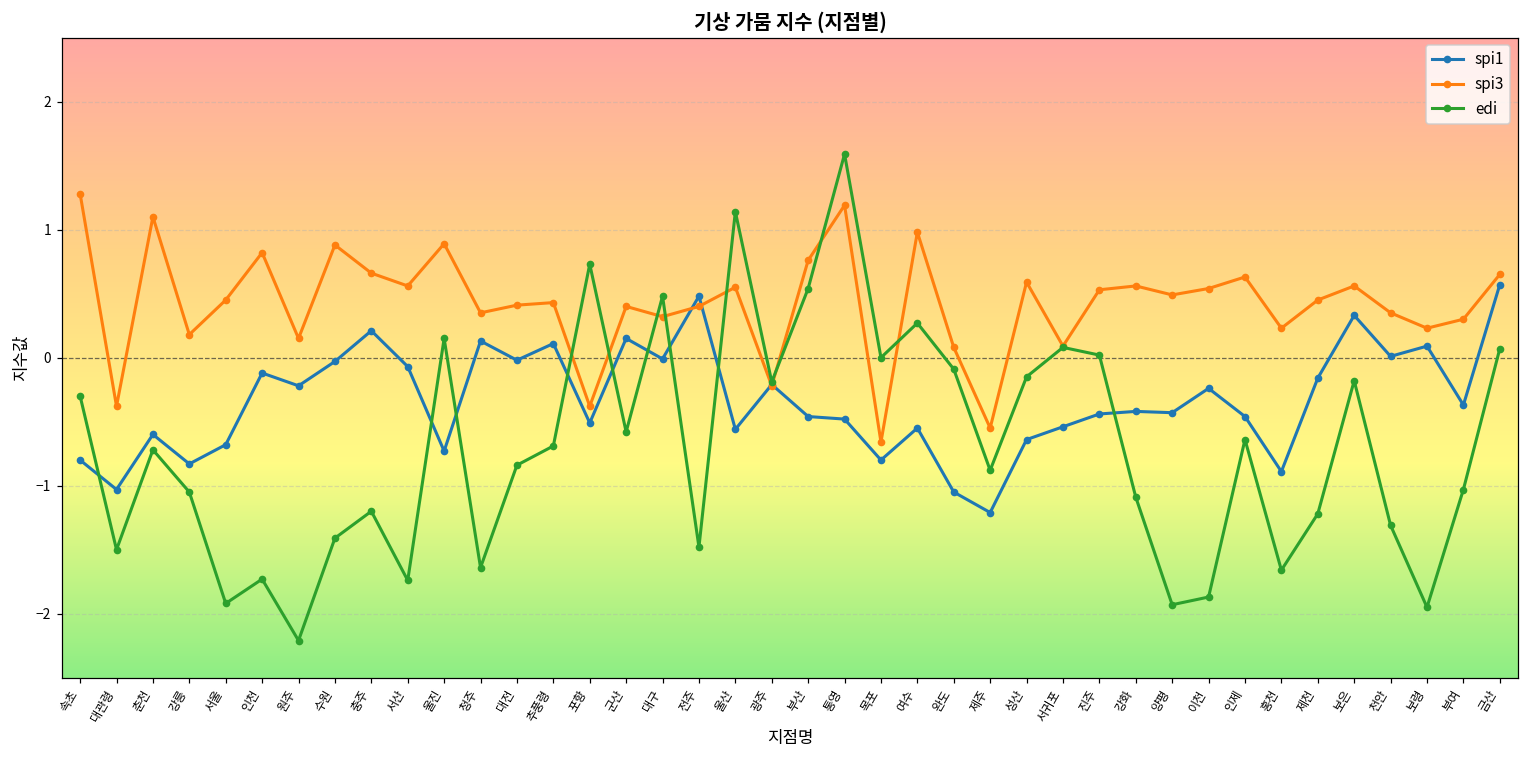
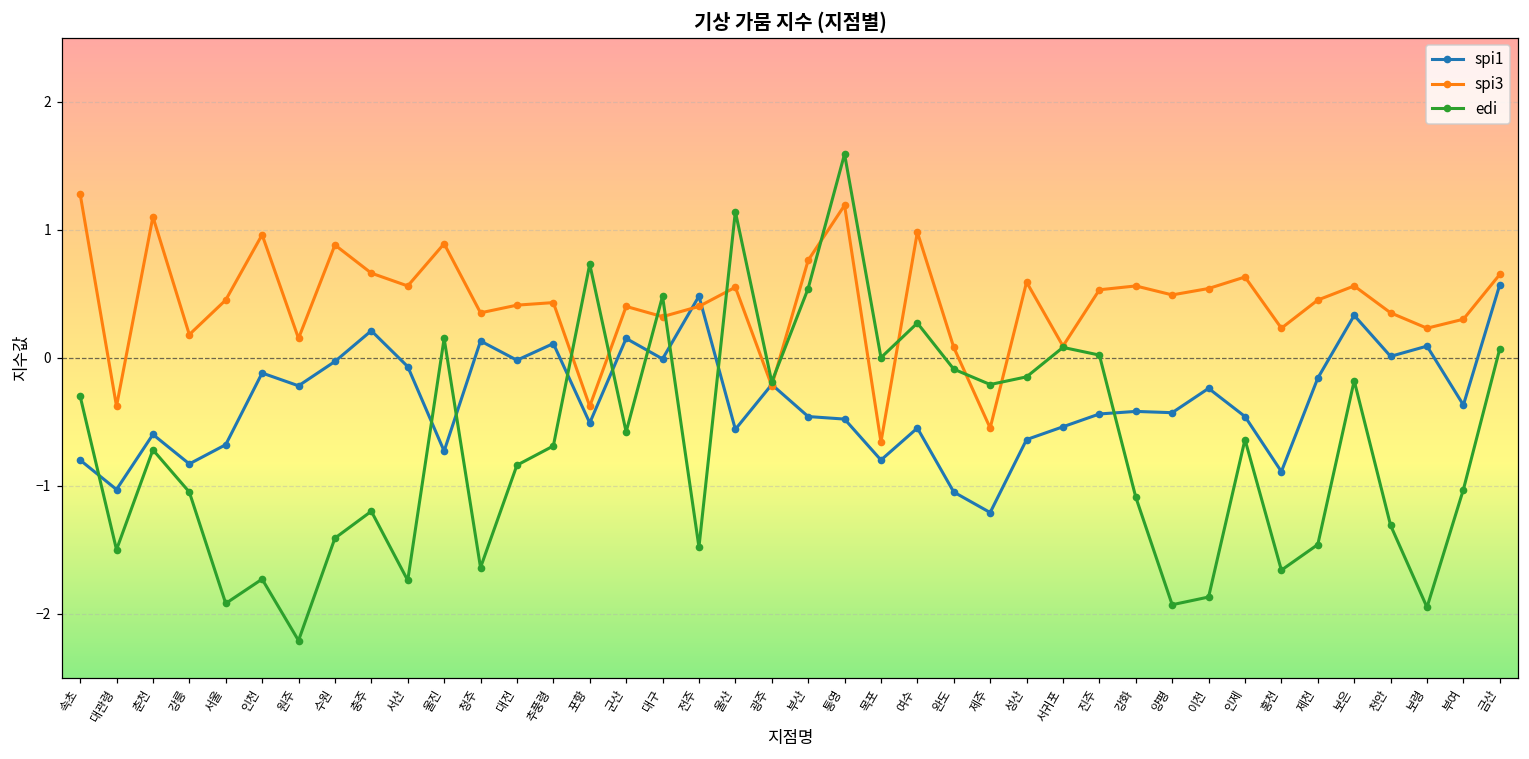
  {
    "spi1": {
      "속초": -0.80,
      "대관령": -1.03,
      "춘천": -0.60,
      "강릉": -0.83,
      "서울": -0.68,
      "인천": -0.12,
      "원주": -0.22,
      "수원": -0.03,
      "충주": 0.21,
      "서산": -0.07,
      "울진": -0.73,
      "청주": 0.13,
      "대전": -0.02,
      "추풍령": 0.11,
      "포항": -0.51,
      "군산": 0.15,
      "대구": -0.01,
      "전주": 0.48,
      "울산": -0.56,
      "부산": -0.46,
      "통영": -0.48,
      "목포": -0.80,
      "여수": -0.55,
      "완도": -1.05,
      "제주": -1.21,
      "성산": -0.64,
      "서귀포": -0.54,
      "진주": -0.44,
      "강화": -0.42,
      "양평": -0.43,
      "이천": -0.24,
      "인제": -0.46,
      "홍천": -0.89,
      "제천": -0.16,
      "보은": 0.33,
      "천안": 0.01,
      "보령": 0.09,
      "부여": -0.37,
      "금산": 0.57
    },
    "spi3": {
      "속초": 1.28,
      "대관령": -0.38,
      "춘천": 1.10,
      "강릉": 0.18,
      "서울": 0.45,
-     "인천": 0.82,
+     "인천": 0.96,
      "원주": 0.15,
      "수원": 0.88,
      "충주": 0.66,
      "서산": 0.56,
      "울진": 0.89,
      "청주": 0.35,
      "대전": 0.41,
      "추풍령": 0.43,
      "포항": -0.38,
      "군산": 0.40,
      "대구": 0.32,
      "전주": 0.40,
      "울산": 0.55,
      "부산": 0.76,
      "통영": 1.19,
      "목포": -0.66,
      "여수": 0.98,
      "완도": 0.08,
      "제주": -0.55,
      "성산": 0.59,
      "진주": 0.53,
      "강화": 0.56,
      "양평": 0.49,
      "이천": 0.54,
      "인제": 0.63,
      "홍천": 0.23,
      "제천": 0.45,
      "보은": 0.56,
      "천안": 0.35,
      "보령": 0.23,
      "부여": 0.30,
      "금산": 0.65
    },
    "edi": {
      "속초": -0.30,
      "대관령": -1.50,
      "춘천": -0.72,
      "강릉": -1.05,
      "서울": -1.92,
      "인천": -1.73,
      "원주": -2.21,
      "수원": -1.41,
      "충주": -1.20,
      "서산": -1.74,
      "울진": 0.15,
      "청주": -1.64,
      "대전": -0.84,
      "추풍령": -0.69,
      "포항": 0.73,
      "군산": -0.58,
      "대구": 0.48,
      "전주": -1.48,
      "울산": 1.14,
      "부산": 0.54,
      "통영": 1.59,
      "목포": 0.00,
      "여수": 0.27,
      "완도": -0.09,
-     "제주": -0.88,
+     "제주": -0.21,
      "성산": -0.15,
      "진주": 0.02,
      "강화": -1.09,
      "양평": -1.93,
      "이천": -1.87,
      "인제": -0.64,
      "홍천": -1.66,
-     "제천": -1.22,
+     "제천": -1.46,
      "보은": -0.18,
      "천안": -1.31,
      "보령": -1.95,
      "부여": -1.03,
      "금산": 0.07
    }
  }
